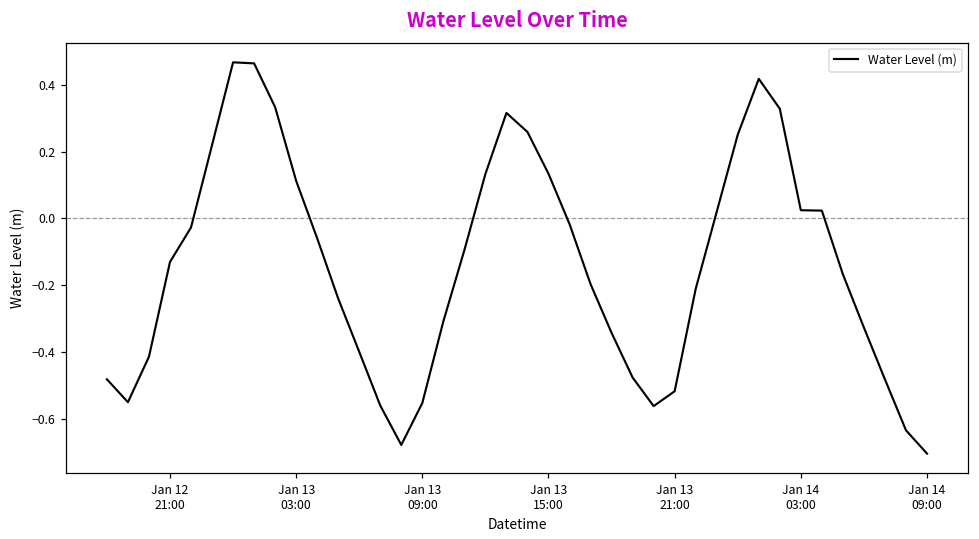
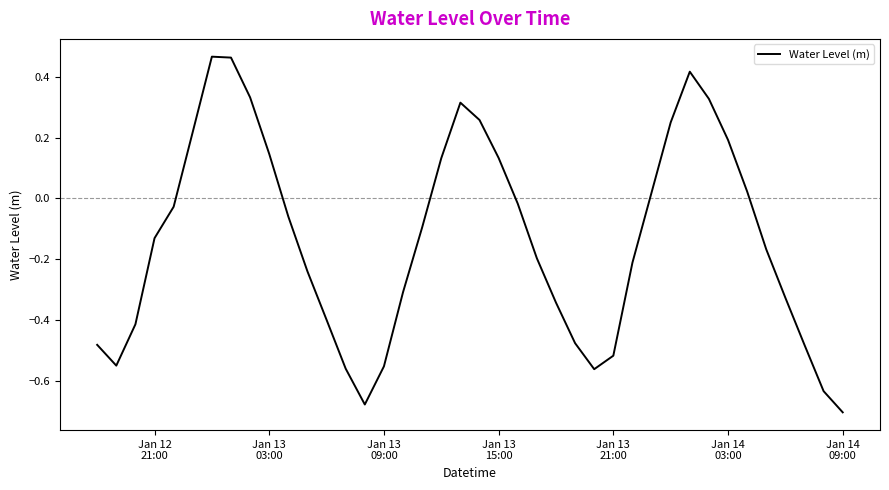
  {
    "Jan 12 21:00": -0.13,
-   "Jan 13 03:00": 0.11,
+   "Jan 13 03:00": 0.15,
    "Jan 13 09:00": -0.55,
    "Jan 13 15:00": 0.13,
    "Jan 13 21:00": -0.52,
-   "Jan 14 03:00": 0.02,
+   "Jan 14 03:00": 0.19,
    "Jan 14 09:00": -0.70
  }
